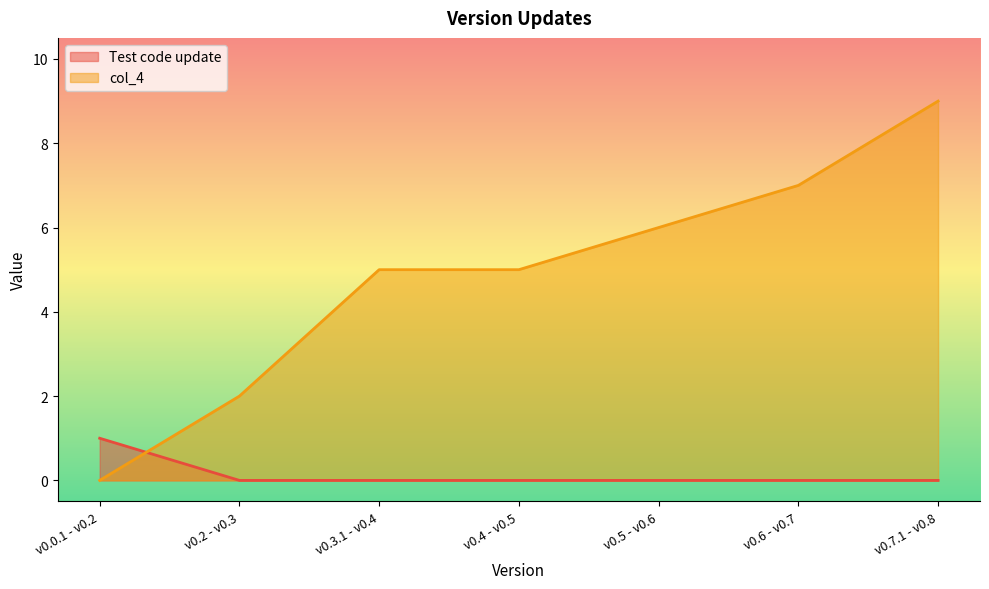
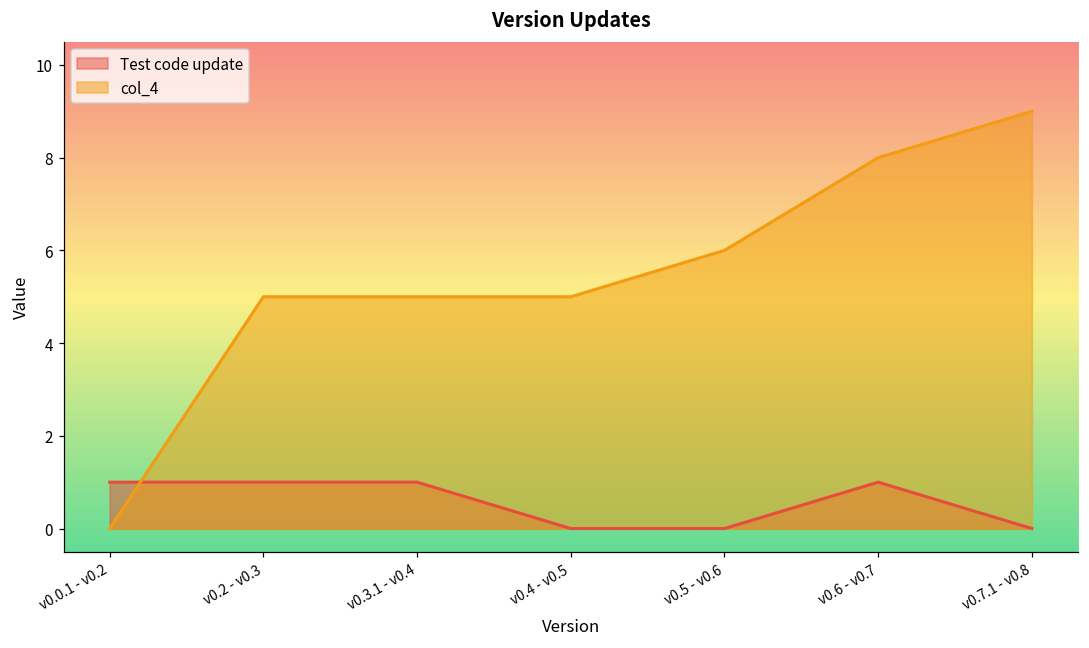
  {
    "Test code update": {
      "v0.0.1 - v0.2": 1,
-     "v0.2 - v0.3": 0,
-     "v0.3.1 - v0.4": 0,
+     "v0.2 - v0.3": 1,
+     "v0.3.1 - v0.4": 1,
      "v0.4 - v0.5": 0,
      "v0.5 - v0.6": 0,
-     "v0.6 - v0.7": 0,
+     "v0.6 - v0.7": 1,
      "v0.7.1 - v0.8": 0
    },
    "col_4": {
      "v0.0.1 - v0.2": 0,
-     "v0.2 - v0.3": 2,
+     "v0.2 - v0.3": 5,
      "v0.3.1 - v0.4": 5,
      "v0.4 - v0.5": 5,
      "v0.5 - v0.6": 6,
-     "v0.6 - v0.7": 7,
+     "v0.6 - v0.7": 8,
      "v0.7.1 - v0.8": 9
    }
  }
